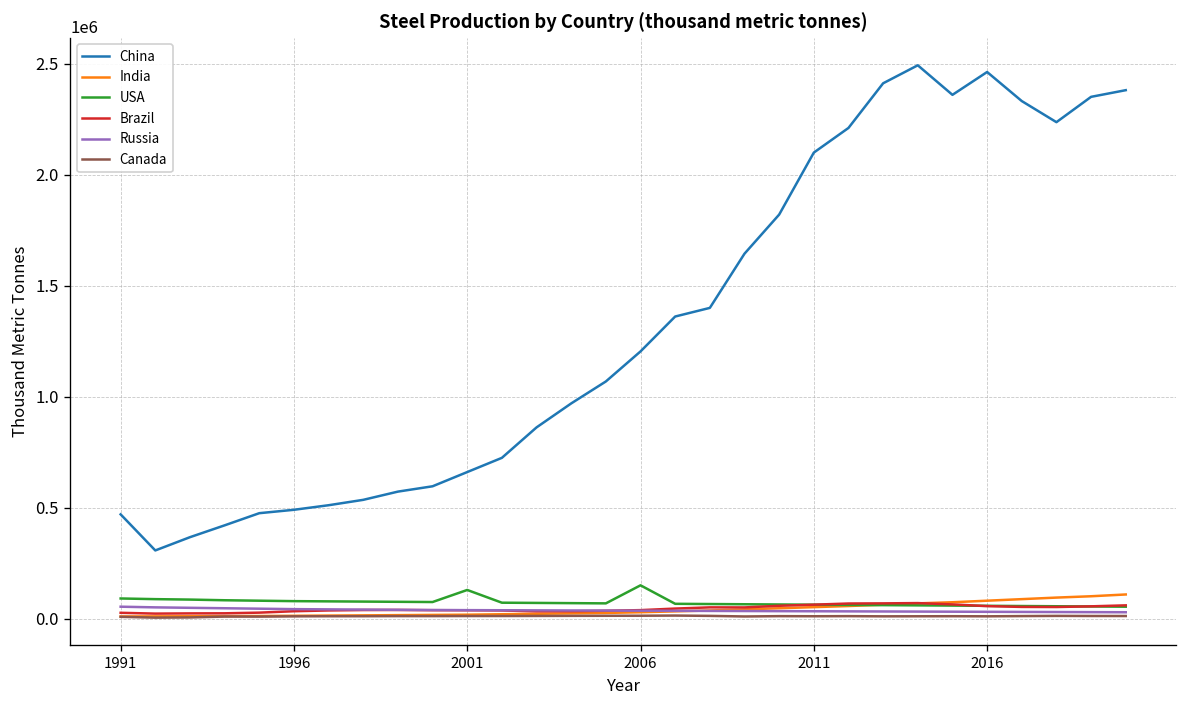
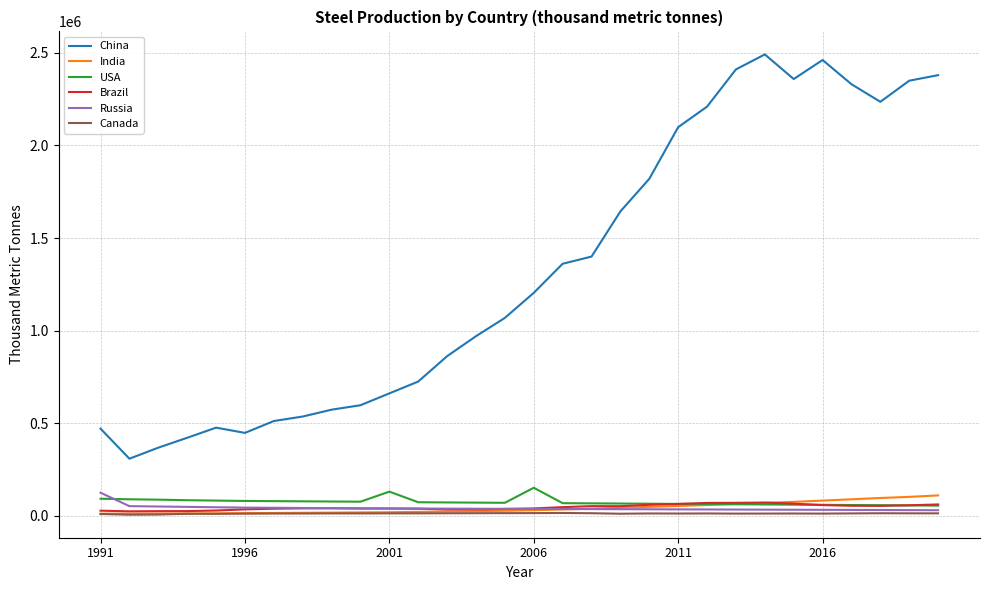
  {
    "China": {
      "1991": 470000,
-     "1996": 490000,
+     "1996": 450000,
      "2001": 660000,
      "2006": 1200000,
      "2011": 2100000,
      "2016": 2460000
    },
    "India": {
      "2016": 80000
    },
    "USA": {
      "1991": 90000,
      "1996": 80000,
      "2001": 130000,
      "2006": 150000
    },
    "Brazil": {
      "1991": 30000
    },
    "Russia": {
-     "1991": 60000,
+     "1991": 120000,
      "2011": 30000,
      "2016": 30000
    },
    "Canada": {
      "2006": 10000,
      "2011": 10000,
      "2016": 10000
    }
  }
